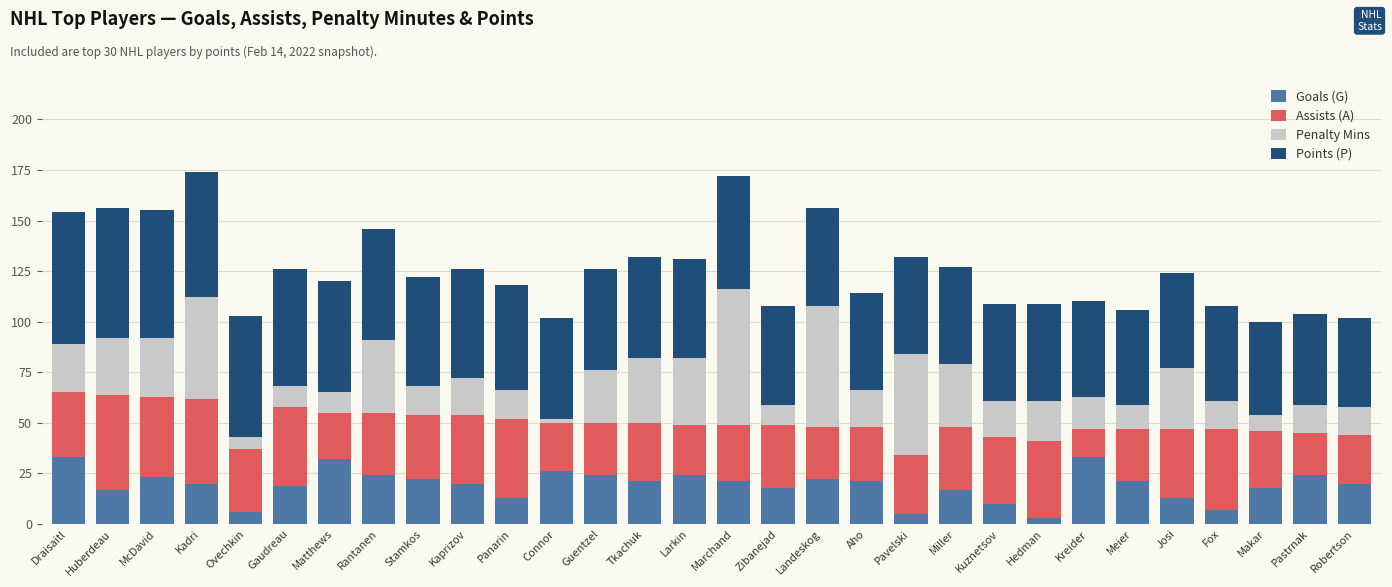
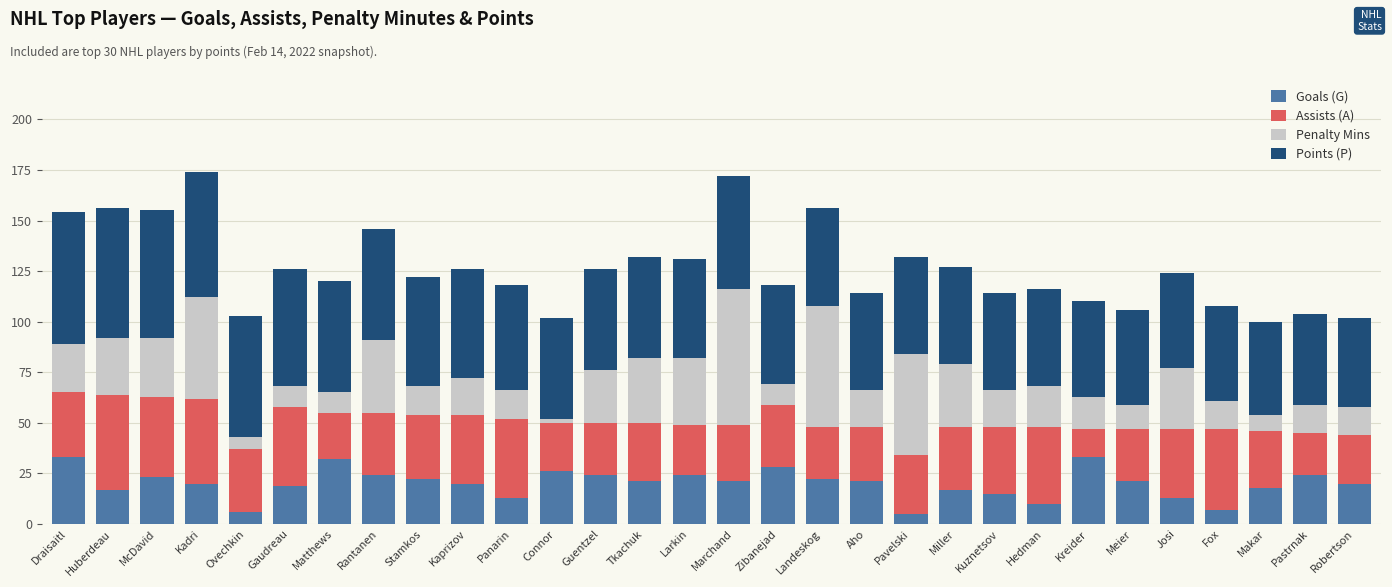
  {
    "Goals (G)": {
      "Draisaitl": 33,
      "Huberdeau": 17,
      "McDavid": 23,
      "Kadri": 20,
      "Ovechkin": 6,
      "Gaudreau": 19,
      "Matthews": 32,
      "Rantanen": 24,
      "Stamkos": 22,
      "Kaprizov": 20,
      "Panarin": 13,
      "Connor": 26,
      "Guentzel": 24,
      "Tkachuk": 21,
      "Larkin": 24,
      "Marchand": 21,
-     "Zibanejad": 18,
+     "Zibanejad": 28,
      "Landeskog": 22,
      "Aho": 21,
      "Pavelski": 5,
      "Miller": 17,
-     "Kuznetsov": 10,
-     "Hedman": 3,
+     "Kuznetsov": 15,
+     "Hedman": 10,
      "Kreider": 33,
      "Meier": 21,
      "Josi": 13,
      "Fox": 7,
      "Makar": 18,
      "Pastrnak": 24,
      "Robertson": 20
    },
    "Assists (A)": {
      "Draisaitl": 32,
      "Huberdeau": 47,
      "McDavid": 40,
      "Kadri": 42,
      "Ovechkin": 31,
      "Gaudreau": 39,
      "Matthews": 23,
      "Rantanen": 31,
      "Stamkos": 32,
      "Kaprizov": 34,
      "Panarin": 39,
      "Connor": 24,
      "Guentzel": 26,
      "Tkachuk": 29,
      "Larkin": 25,
      "Marchand": 28,
      "Zibanejad": 31,
      "Landeskog": 26,
      "Aho": 27,
      "Pavelski": 29,
      "Miller": 31,
      "Kuznetsov": 33,
      "Hedman": 38,
      "Kreider": 14,
      "Meier": 26,
      "Josi": 34,
      "Fox": 40,
      "Makar": 28,
      "Pastrnak": 21,
      "Robertson": 24
    },
    "Penalty Mins": {
      "Draisaitl": 24,
      "Huberdeau": 28,
      "McDavid": 29,
      "Kadri": 50,
      "Ovechkin": 6,
      "Gaudreau": 10,
      "Matthews": 10,
      "Rantanen": 36,
      "Stamkos": 14,
      "Kaprizov": 18,
      "Panarin": 14,
      "Connor": 2,
      "Guentzel": 26,
      "Tkachuk": 32,
      "Larkin": 33,
      "Marchand": 67,
      "Zibanejad": 10,
      "Landeskog": 60,
      "Aho": 18,
      "Pavelski": 50,
      "Miller": 31,
      "Kuznetsov": 18,
      "Hedman": 20,
      "Kreider": 16,
      "Meier": 12,
      "Josi": 30,
      "Fox": 14,
      "Makar": 8,
      "Pastrnak": 14,
      "Robertson": 14
    },
    "Points (P)": {
      "Draisaitl": 65,
      "Huberdeau": 64,
      "McDavid": 63,
      "Kadri": 62,
      "Ovechkin": 60,
      "Gaudreau": 58,
      "Matthews": 55,
      "Rantanen": 55,
      "Stamkos": 54,
      "Kaprizov": 54,
      "Panarin": 52,
      "Connor": 50,
      "Guentzel": 50,
      "Tkachuk": 50,
      "Larkin": 49,
      "Marchand": 56,
      "Zibanejad": 49,
      "Landeskog": 48,
      "Aho": 48,
      "Pavelski": 48,
      "Miller": 48,
      "Kuznetsov": 48,
      "Hedman": 48,
      "Kreider": 47,
      "Meier": 47,
      "Josi": 47,
      "Fox": 47,
      "Makar": 46,
      "Pastrnak": 45,
      "Robertson": 44
    }
  }
